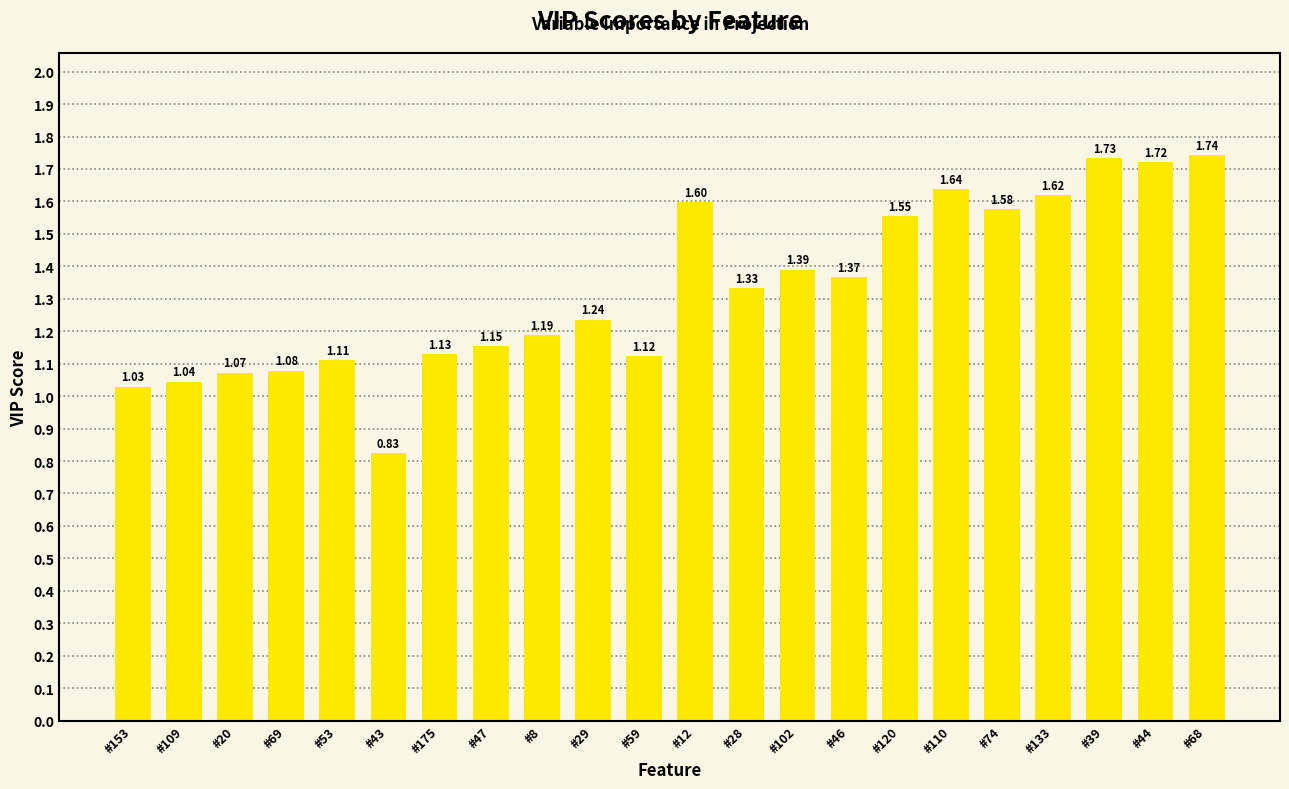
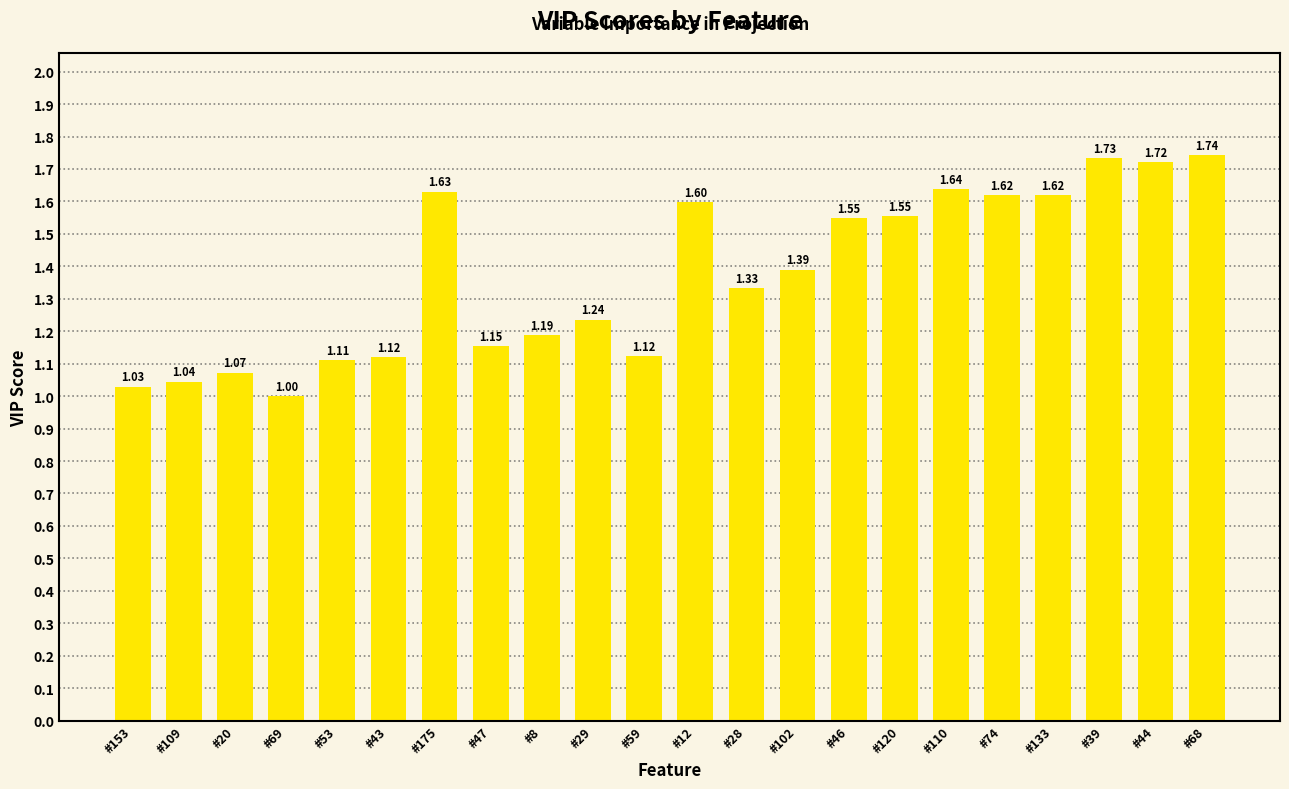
  {
    "#153": 1.03,
    "#109": 1.04,
    "#20": 1.07,
-   "#69": 1.08,
+   "#69": 1.00,
    "#53": 1.11,
-   "#43": 0.83,
-   "#175": 1.13,
+   "#43": 1.12,
+   "#175": 1.63,
    "#47": 1.15,
    "#8": 1.19,
    "#29": 1.24,
    "#59": 1.12,
    "#12": 1.60,
    "#28": 1.33,
    "#102": 1.39,
-   "#46": 1.37,
+   "#46": 1.55,
    "#120": 1.55,
    "#110": 1.64,
-   "#74": 1.58,
+   "#74": 1.62,
    "#133": 1.62,
    "#39": 1.73,
    "#44": 1.72,
    "#68": 1.74
  }
